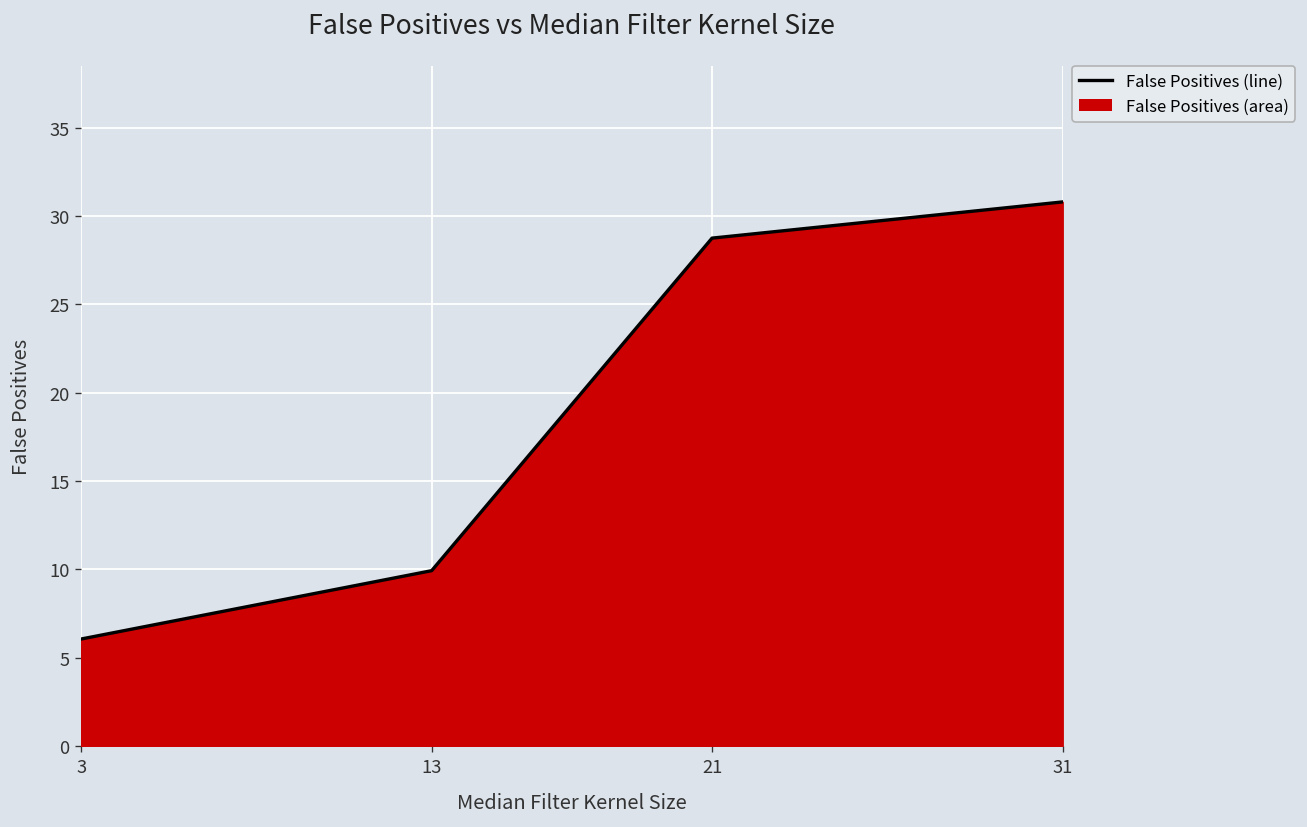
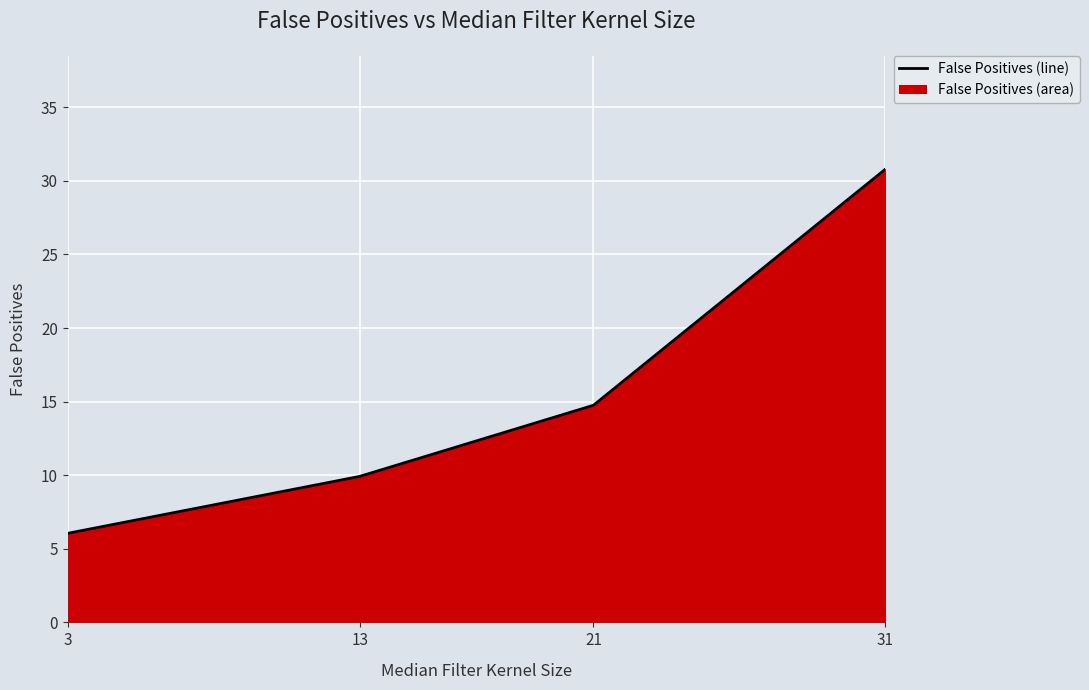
  {
    "3": 6.1,
    "13": 9.9,
-   "21": 28.8,
+   "21": 14.8,
    "31": 30.8
  }
